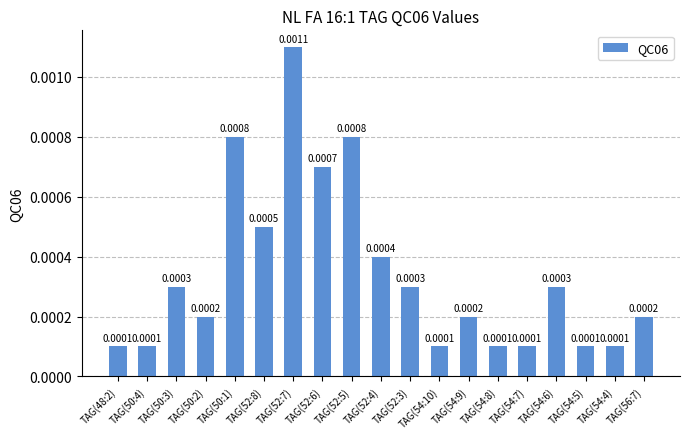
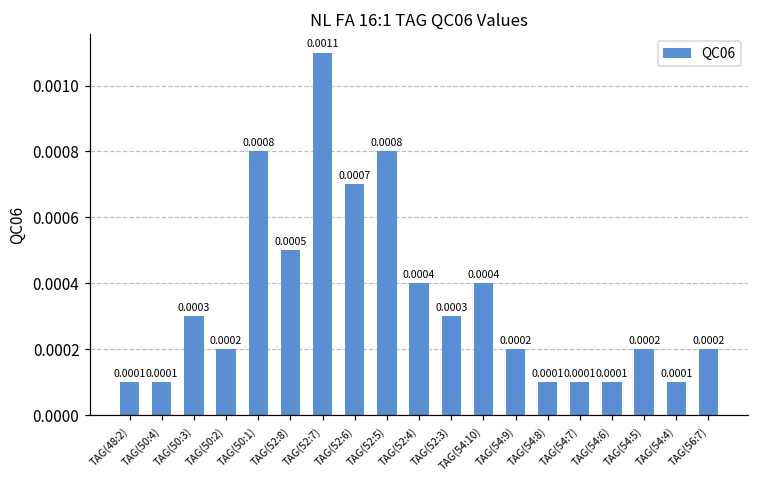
  {
    "TAG(48:2)": 0.0001,
    "TAG(50:4)": 0.0001,
    "TAG(50:3)": 0.0003,
    "TAG(50:2)": 0.0002,
    "TAG(50:1)": 0.0008,
    "TAG(52:8)": 0.0005,
    "TAG(52:7)": 0.0011,
    "TAG(52:6)": 0.0007,
    "TAG(52:5)": 0.0008,
    "TAG(52:4)": 0.0004,
    "TAG(52:3)": 0.0003,
-   "TAG(54:10)": 0.0001,
+   "TAG(54:10)": 0.0004,
    "TAG(54:9)": 0.0002,
    "TAG(54:8)": 0.0001,
    "TAG(54:7)": 0.0001,
-   "TAG(54:6)": 0.0003,
-   "TAG(54:5)": 0.0001,
+   "TAG(54:6)": 0.0001,
+   "TAG(54:5)": 0.0002,
    "TAG(54:4)": 0.0001,
    "TAG(56:7)": 0.0002
  }
